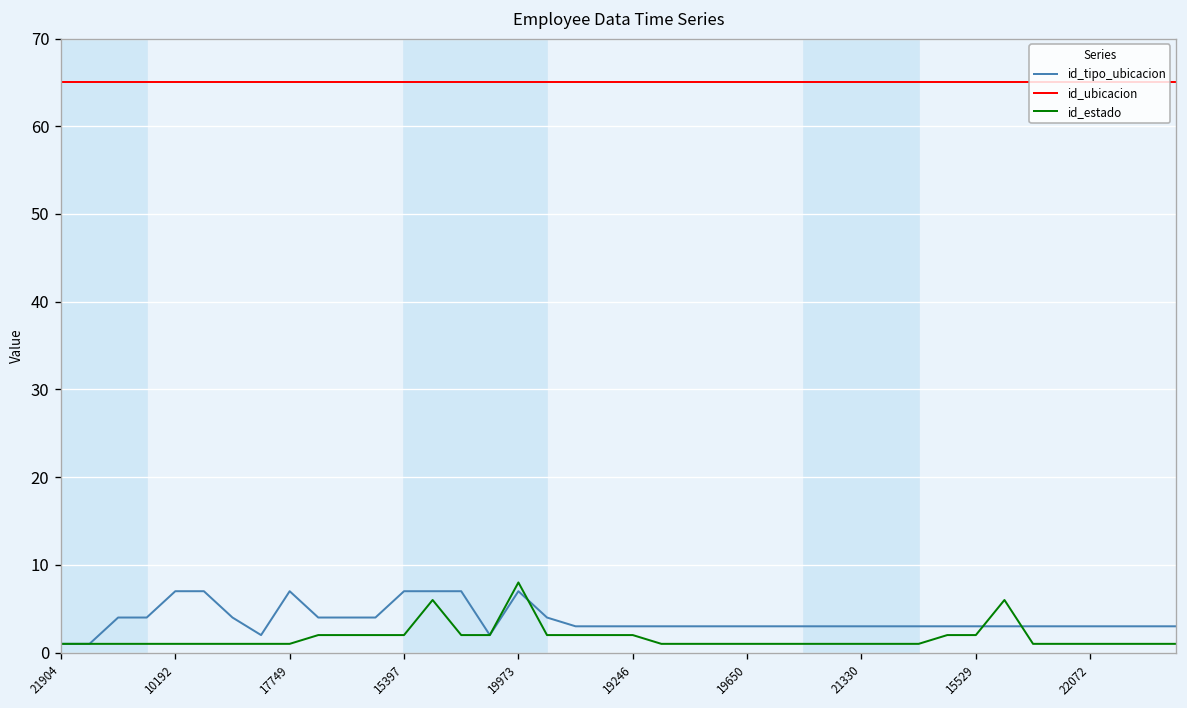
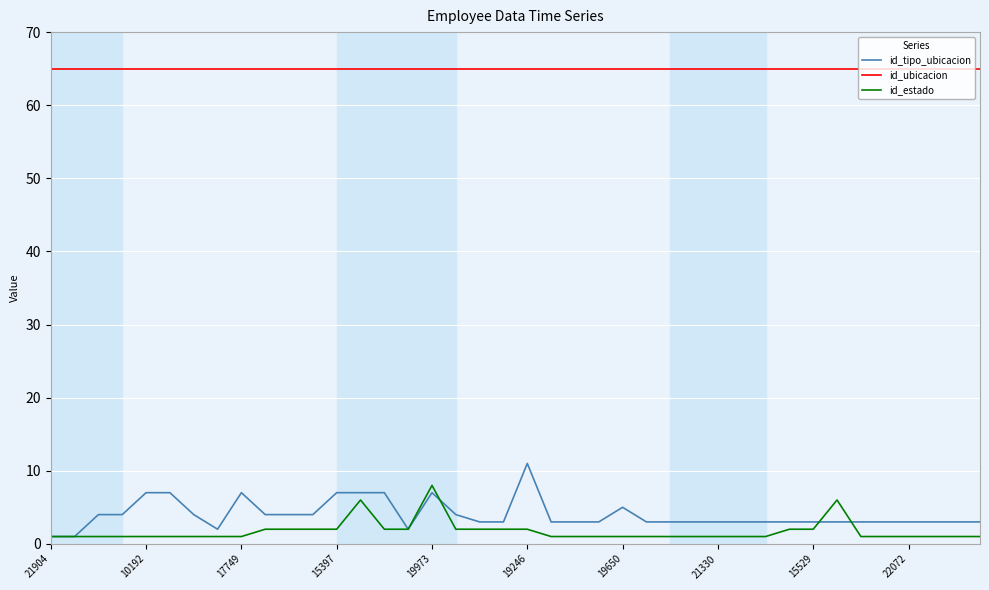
  {
    "id_tipo_ubicacion": {
      "10192": 7,
      "17749": 7,
      "15397": 7,
      "19973": 7,
-     "19246": 3,
-     "19650": 3,
+     "19246": 11,
+     "19650": 5,
      "21330": 3,
      "15529": 3,
      "22072": 3
    },
    "id_ubicacion": {
      "21904": 65,
      "10192": 65,
      "17749": 65,
      "15397": 65,
      "19973": 65,
      "19246": 65,
      "19650": 65,
      "21330": 65,
      "15529": 65
    },
    "id_estado": {
      "10192": 1,
      "17749": 1,
      "15397": 2,
      "19973": 8,
      "19246": 2,
      "19650": 1,
      "21330": 1,
      "15529": 2,
      "22072": 1
    }
  }
